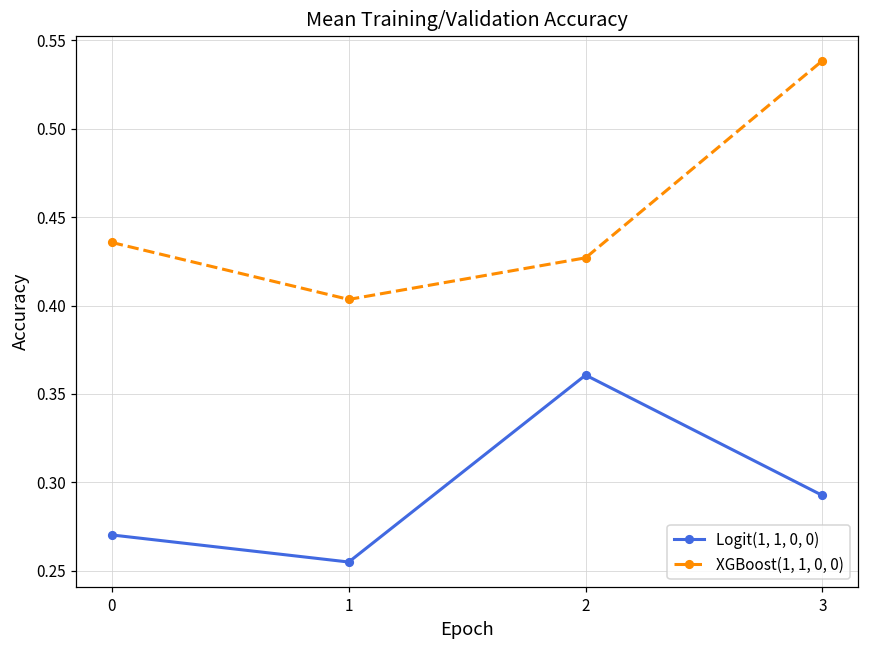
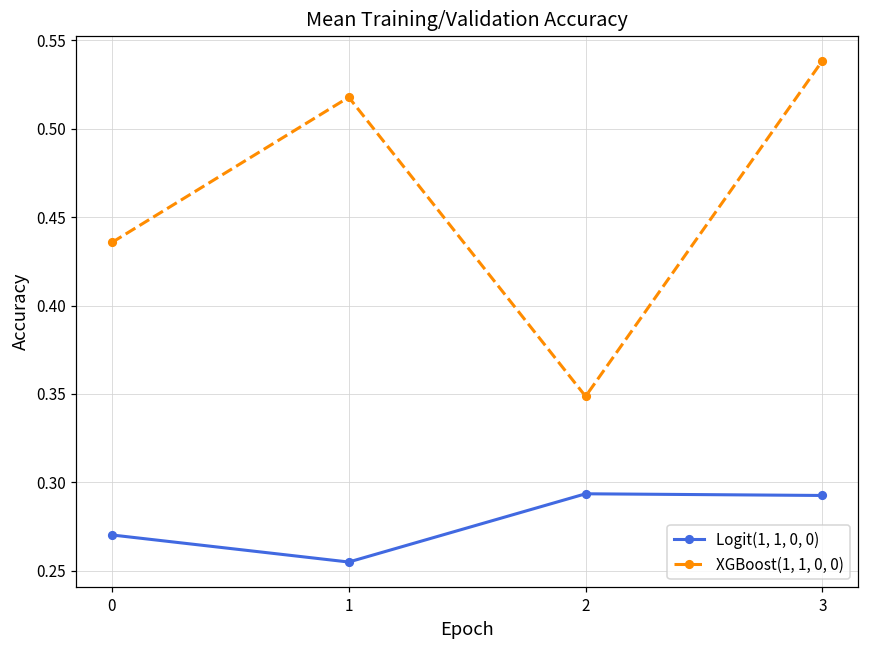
  {
    "Logit(1, 1, 0, 0)": {
      "0": 0.270,
      "1": 0.255,
-     "2": 0.361,
+     "2": 0.294,
      "3": 0.293
    },
    "XGBoost(1, 1, 0, 0)": {
      "0": 0.436,
-     "1": 0.403,
-     "2": 0.427,
+     "1": 0.518,
+     "2": 0.349,
      "3": 0.538
    }
  }
